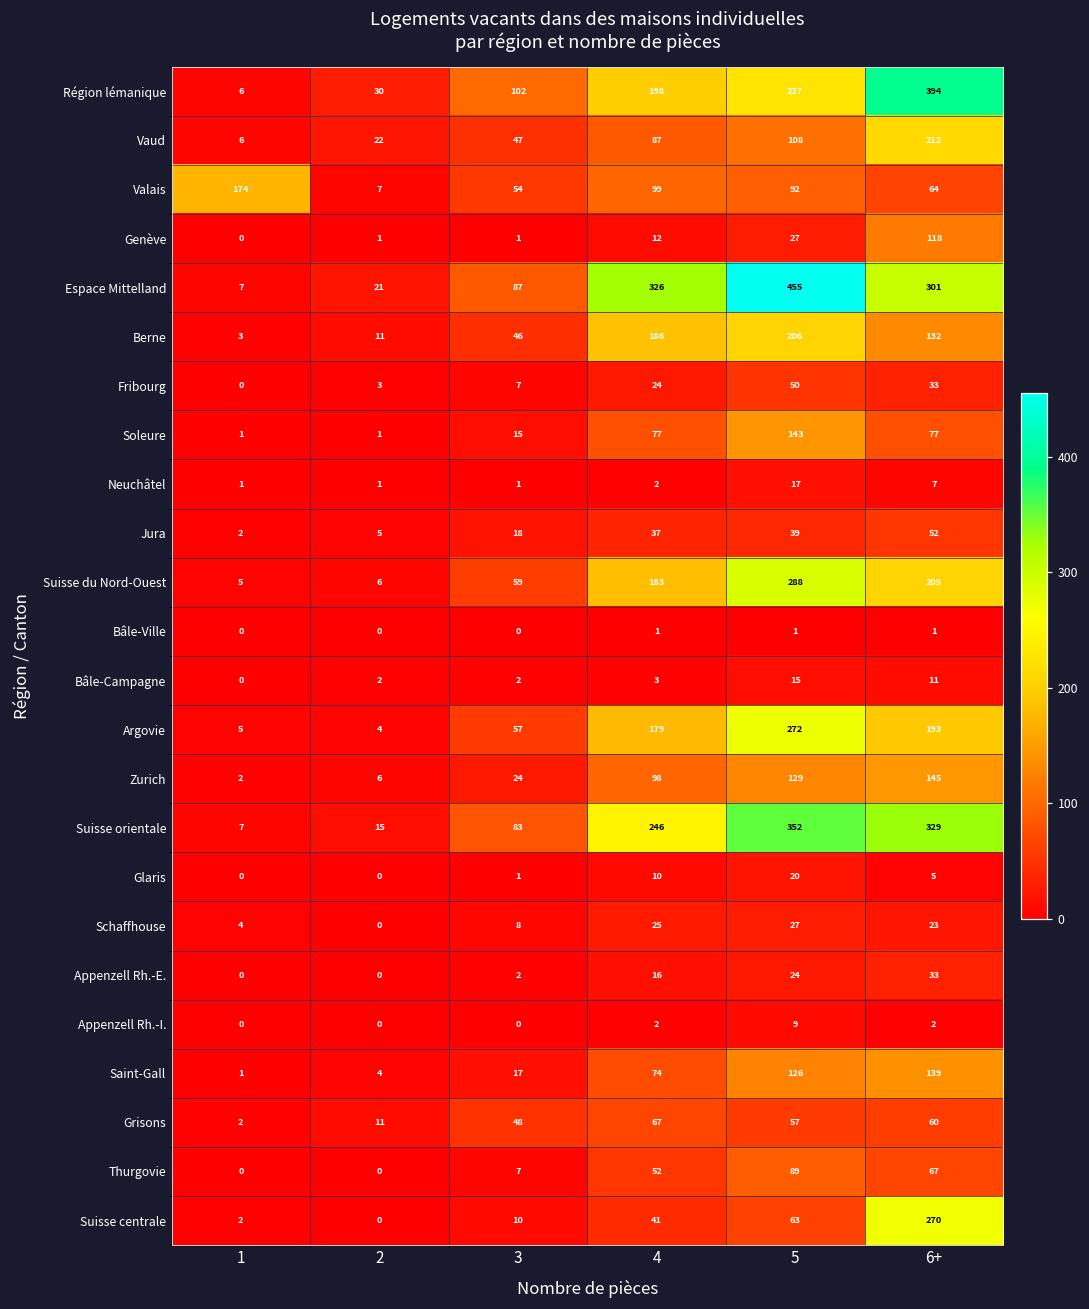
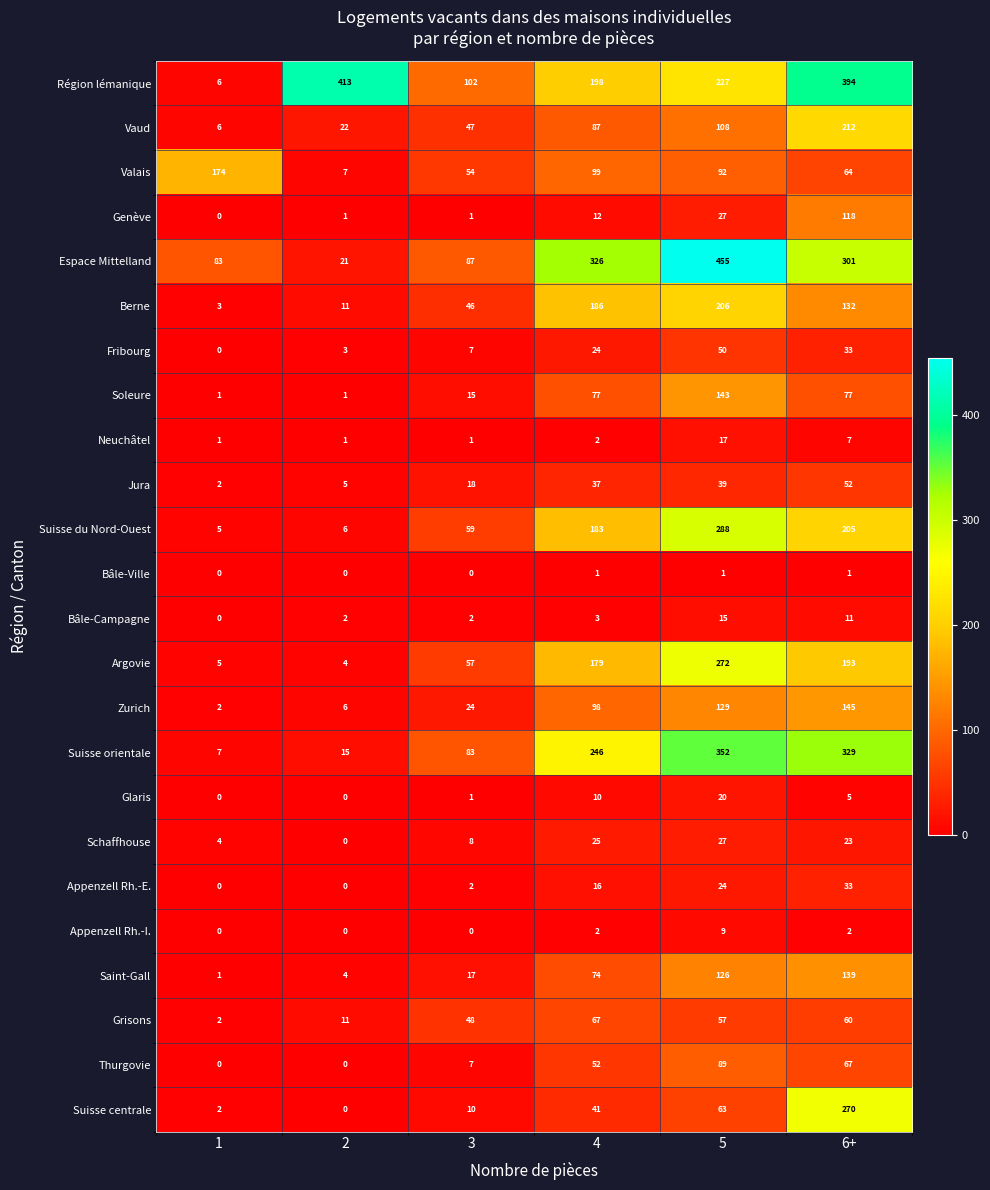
  {
    "Région lémanique": {
      "1": 6,
-     "2": 30,
+     "2": 413,
      "3": 102,
      "4": 198,
      "5": 227,
      "6+": 394
    },
    "Vaud": {
      "1": 6,
      "2": 22,
      "3": 47,
      "4": 87,
      "5": 108,
      "6+": 212
    },
    "Valais": {
      "1": 174,
      "2": 7,
      "3": 54,
      "4": 99,
      "5": 92,
      "6+": 64
    },
    "Genève": {
      "1": 0,
      "2": 1,
      "3": 1,
      "4": 12,
      "5": 27,
      "6+": 118
    },
    "Espace Mittelland": {
-     "1": 7,
+     "1": 83,
      "2": 21,
      "3": 87,
      "4": 326,
      "5": 455,
      "6+": 301
    },
    "Berne": {
      "1": 3,
      "2": 11,
      "3": 46,
      "4": 186,
      "5": 206,
      "6+": 132
    },
    "Fribourg": {
      "1": 0,
      "2": 3,
      "3": 7,
      "4": 24,
      "5": 50,
      "6+": 33
    },
    "Soleure": {
      "1": 1,
      "2": 1,
      "3": 15,
      "4": 77,
      "5": 143,
      "6+": 77
    },
    "Neuchâtel": {
      "1": 1,
      "2": 1,
      "3": 1,
      "4": 2,
      "5": 17,
      "6+": 7
    },
    "Jura": {
      "1": 2,
      "2": 5,
      "3": 18,
      "4": 37,
      "5": 39,
      "6+": 52
    },
    "Suisse du Nord-Ouest": {
      "1": 5,
      "2": 6,
      "3": 59,
      "4": 183,
      "5": 288,
      "6+": 205
    },
    "Bâle-Ville": {
      "1": 0,
      "2": 0,
      "3": 0,
      "4": 1,
      "5": 1,
      "6+": 1
    },
    "Bâle-Campagne": {
      "1": 0,
      "2": 2,
      "3": 2,
      "4": 3,
      "5": 15,
      "6+": 11
    },
    "Argovie": {
      "1": 5,
      "2": 4,
      "3": 57,
      "4": 179,
      "5": 272,
      "6+": 193
    },
    "Zurich": {
      "1": 2,
      "2": 6,
      "3": 24,
      "4": 98,
      "5": 129,
      "6+": 145
    },
    "Suisse orientale": {
      "1": 7,
      "2": 15,
      "3": 83,
      "4": 246,
      "5": 352,
      "6+": 329
    },
    "Glaris": {
      "1": 0,
      "2": 0,
      "3": 1,
      "4": 10,
      "5": 20,
      "6+": 5
    },
    "Schaffhouse": {
      "1": 4,
      "2": 0,
      "3": 8,
      "4": 25,
      "5": 27,
      "6+": 23
    },
    "Appenzell Rh.-E.": {
      "1": 0,
      "2": 0,
      "3": 2,
      "4": 16,
      "5": 24,
      "6+": 33
    },
    "Appenzell Rh.-I.": {
      "1": 0,
      "2": 0,
      "3": 0,
      "4": 2,
      "5": 9,
      "6+": 2
    },
    "Saint-Gall": {
      "1": 1,
      "2": 4,
      "3": 17,
      "4": 74,
      "5": 126,
      "6+": 139
    },
    "Grisons": {
      "1": 2,
      "2": 11,
      "3": 48,
      "4": 67,
      "5": 57,
      "6+": 60
    },
    "Thurgovie": {
      "1": 0,
      "2": 0,
      "3": 7,
      "4": 52,
      "5": 89,
      "6+": 67
    },
    "Suisse centrale": {
      "1": 2,
      "2": 0,
      "3": 10,
      "4": 41,
      "5": 63,
      "6+": 270
    }
  }
